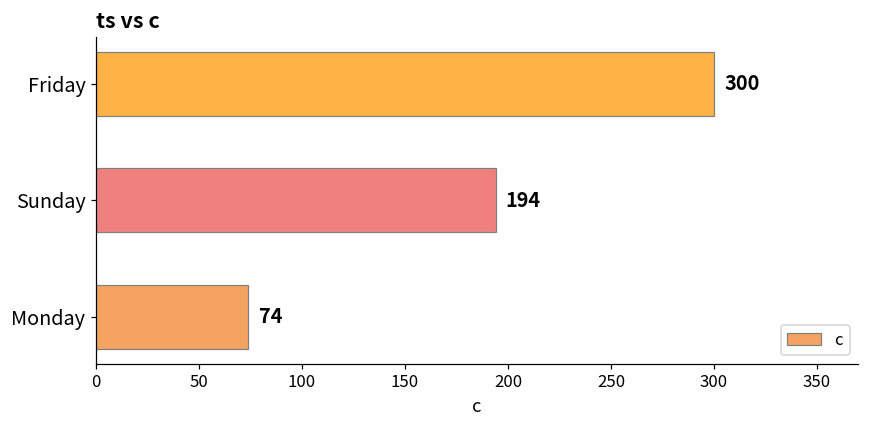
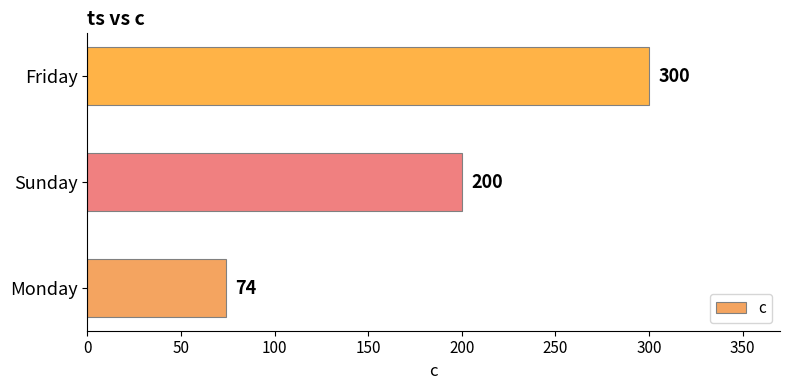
  {
    "Friday": 300,
-   "Sunday": 194,
+   "Sunday": 200,
    "Monday": 74
  }
